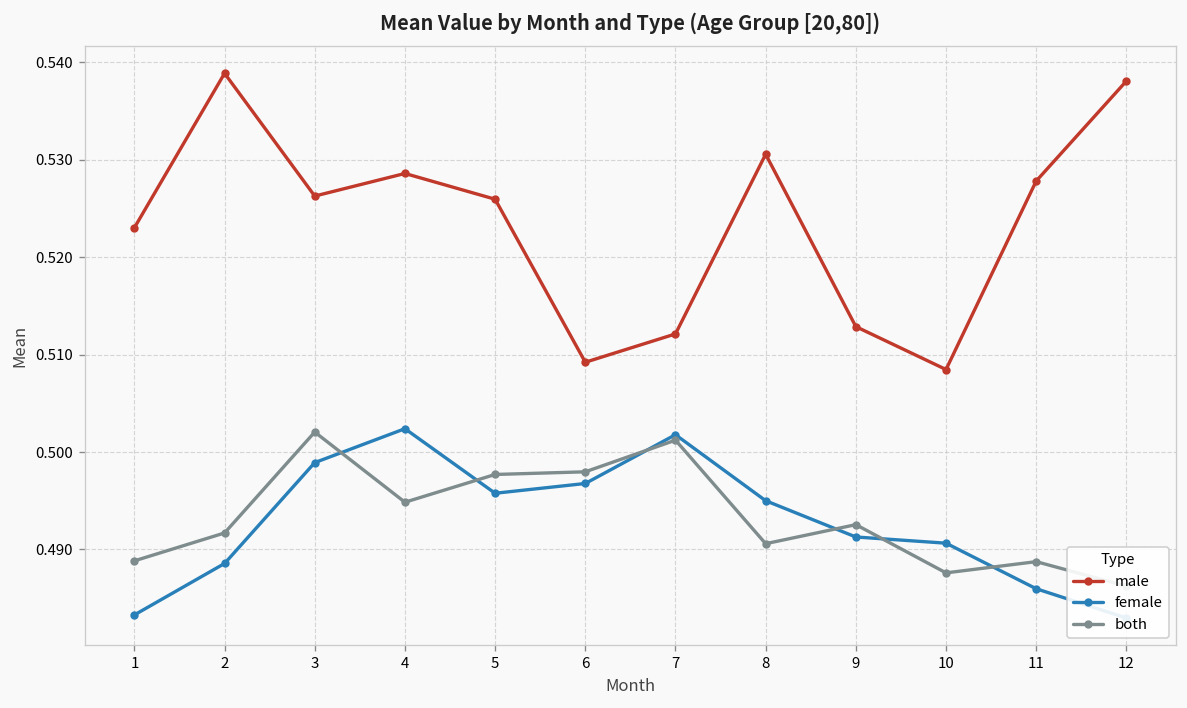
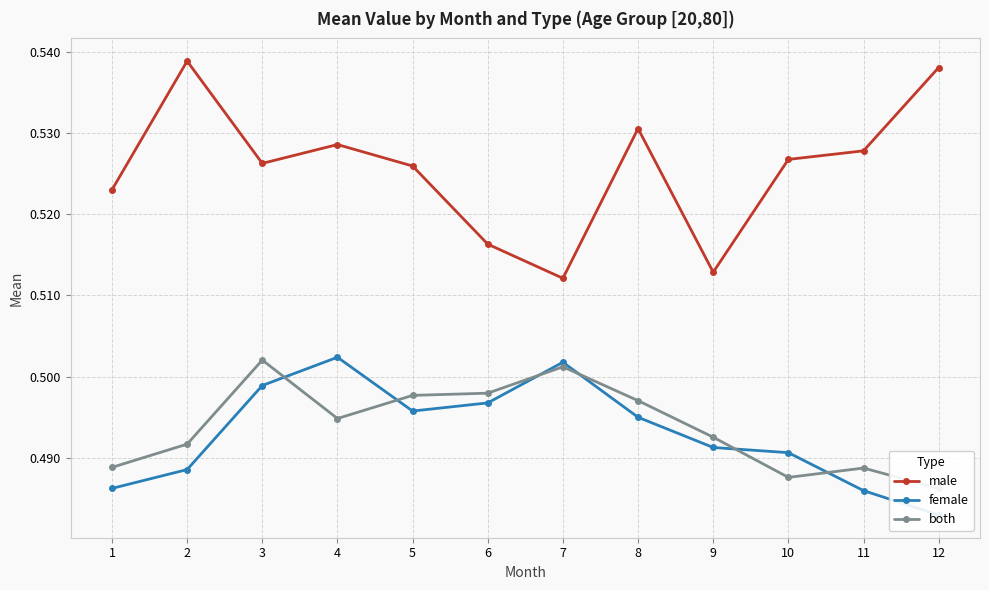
  {
    "male": {
      "1": 0.523,
      "2": 0.539,
      "3": 0.526,
      "4": 0.529,
      "5": 0.526,
-     "6": 0.509,
+     "6": 0.516,
      "7": 0.512,
      "8": 0.531,
      "9": 0.513,
-     "10": 0.508,
+     "10": 0.527,
      "11": 0.528,
      "12": 0.538
    },
    "female": {
-     "1": 0.483,
+     "1": 0.486,
      "2": 0.489,
      "3": 0.499,
      "4": 0.502,
      "5": 0.496,
      "6": 0.497,
      "7": 0.502,
      "8": 0.495,
      "9": 0.491,
      "10": 0.491,
      "11": 0.486
    },
    "both": {
      "1": 0.489,
      "2": 0.492,
      "3": 0.502,
      "4": 0.495,
      "5": 0.498,
      "6": 0.498,
      "7": 0.501,
-     "8": 0.491,
+     "8": 0.497,
      "9": 0.493,
      "10": 0.488,
      "11": 0.489
    }
  }
